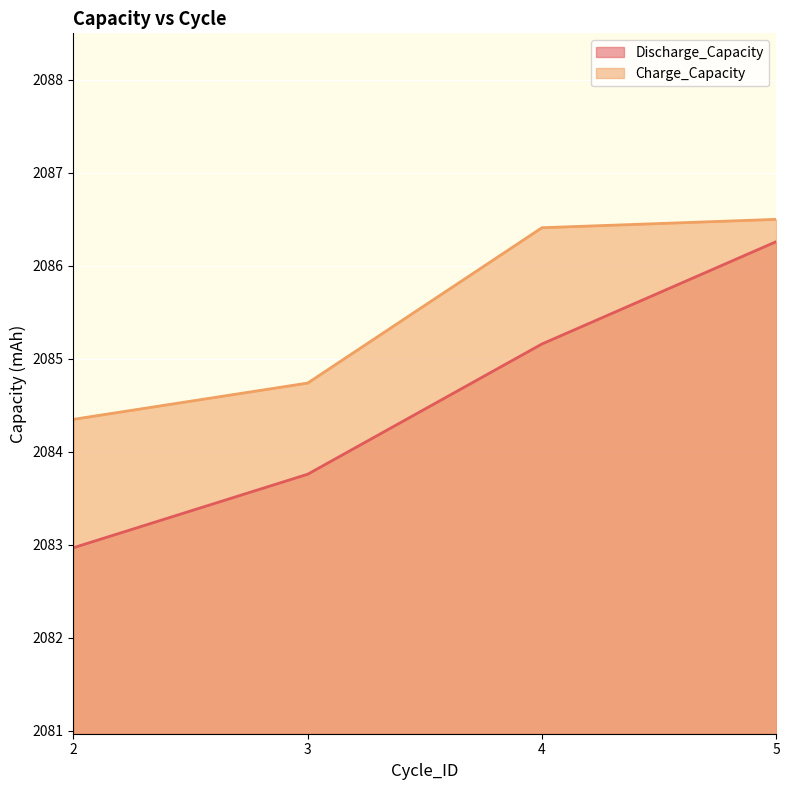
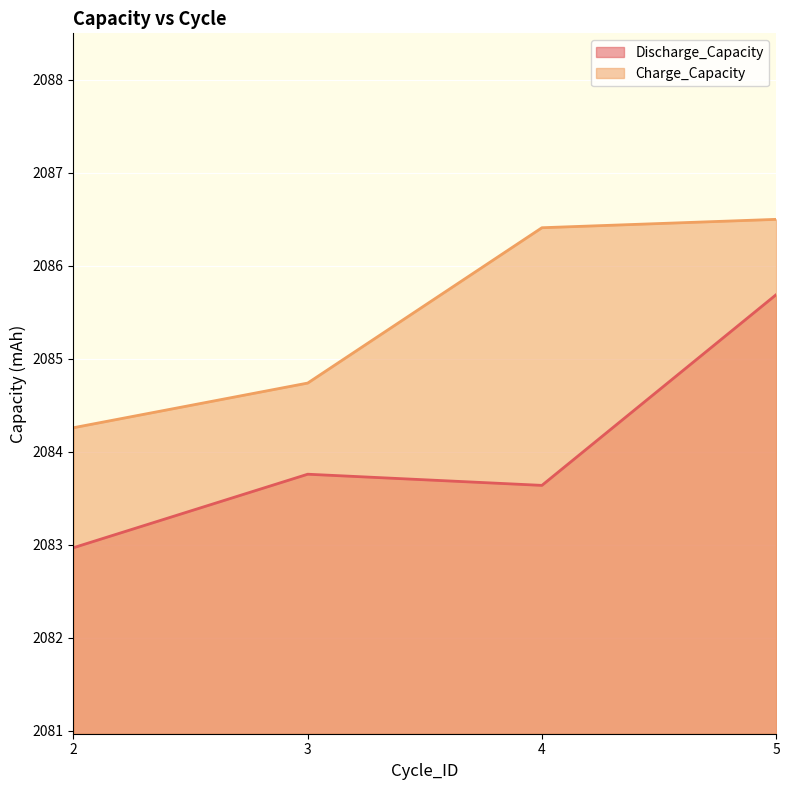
  {
    "Discharge_Capacity": {
      "2": 2083.0,
      "3": 2083.8,
-     "4": 2085.2,
-     "5": 2086.3
+     "4": 2083.6,
+     "5": 2085.7
    },
    "Charge_Capacity": {
-     "2": 2084.4,
+     "2": 2084.3,
      "3": 2084.7,
      "4": 2086.4,
      "5": 2086.5
    }
  }
